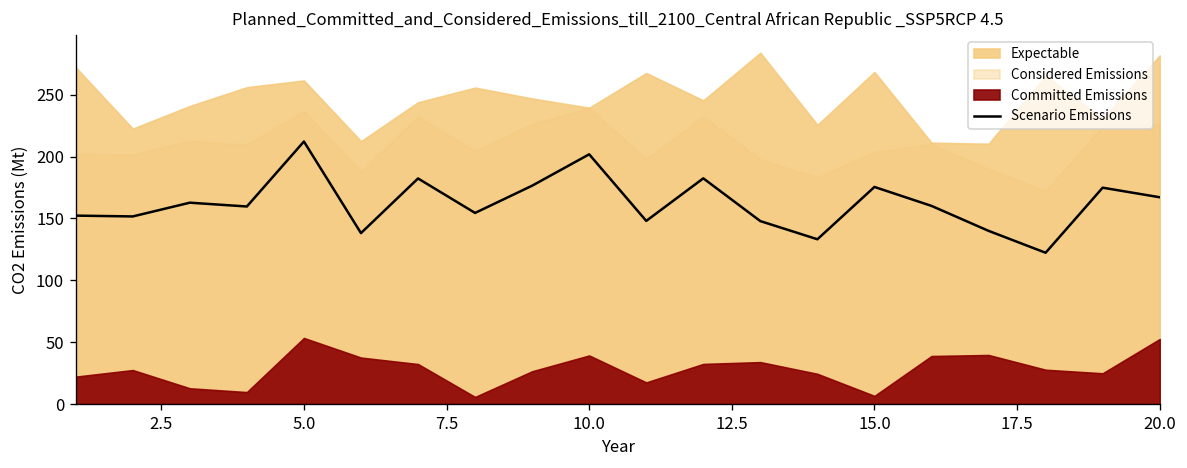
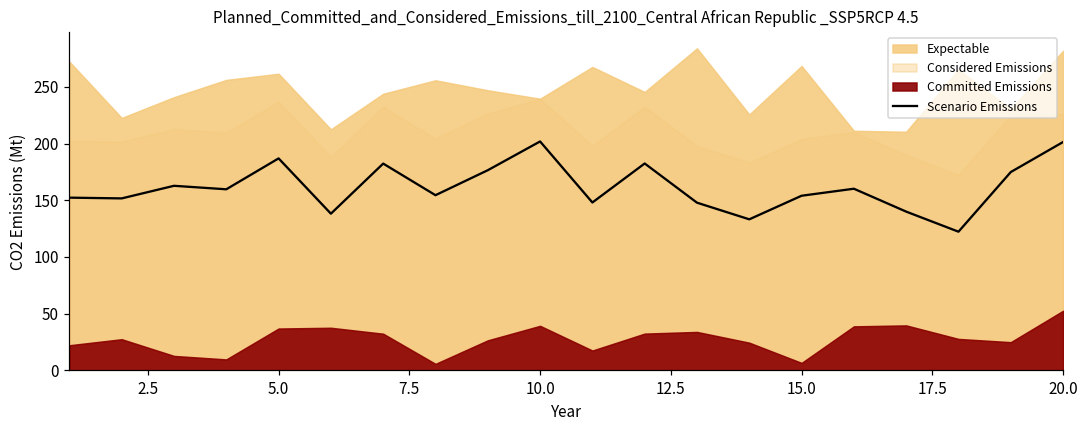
  {
    "Scenario Emissions": {
-     "5.0": 212,
+     "5.0": 187,
      "10.0": 202,
-     "15.0": 175,
-     "20.0": 167
+     "15.0": 154,
+     "20.0": 201
    },
    "Committed Emissions": {
-     "5.0": 53,
+     "5.0": 37,
      "10.0": 39,
      "15.0": 7,
      "20.0": 53
    }
  }
